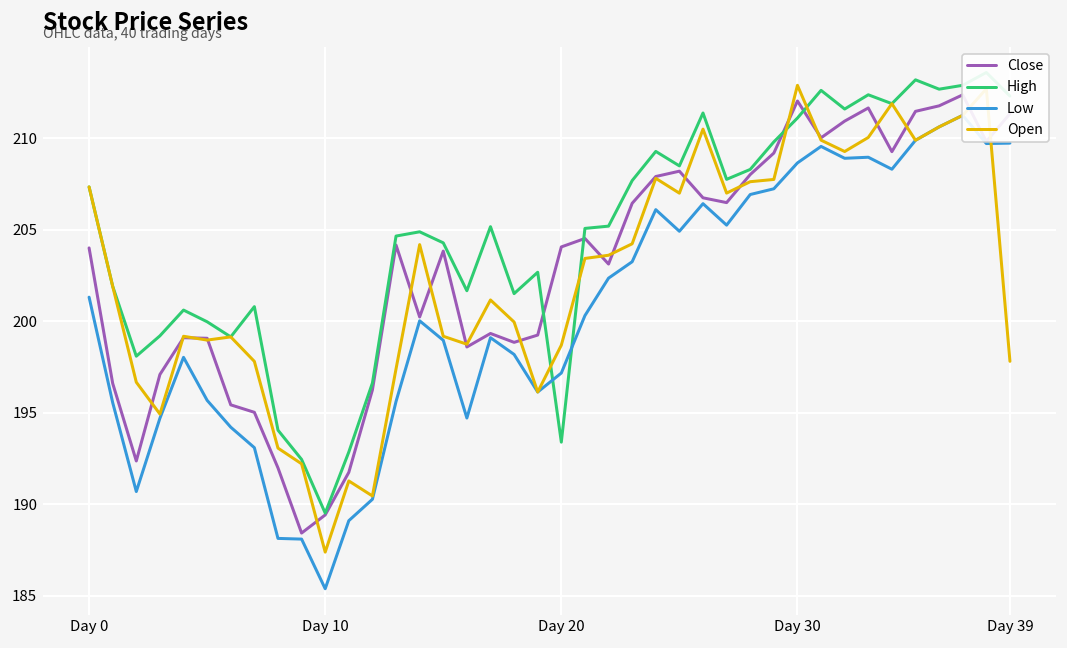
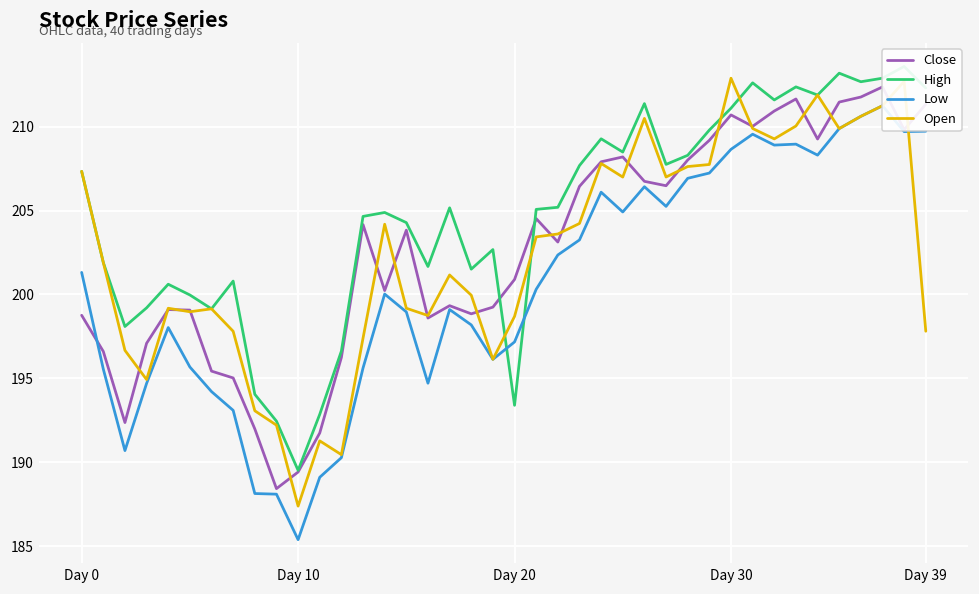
  {
    "Close": {
-     "Day 0": 204.0,
-     "Day 20": 204.1,
-     "Day 30": 212.0
+     "Day 0": 198.8,
+     "Day 20": 200.9,
+     "Day 30": 210.7
    },
    "High": {
      "Day 20": 193.4,
      "Day 30": 211.1
    },
    "Low": {
      "Day 0": 201.3,
      "Day 10": 185.4,
      "Day 20": 197.2,
      "Day 30": 208.6
    },
    "Open": {
      "Day 10": 187.4,
      "Day 20": 198.7,
      "Day 30": 212.9,
      "Day 39": 197.8
    }
  }
